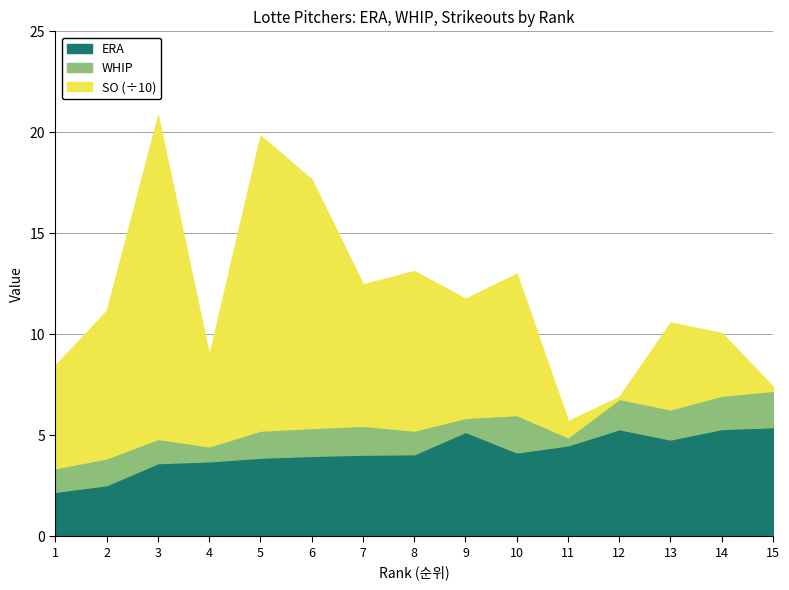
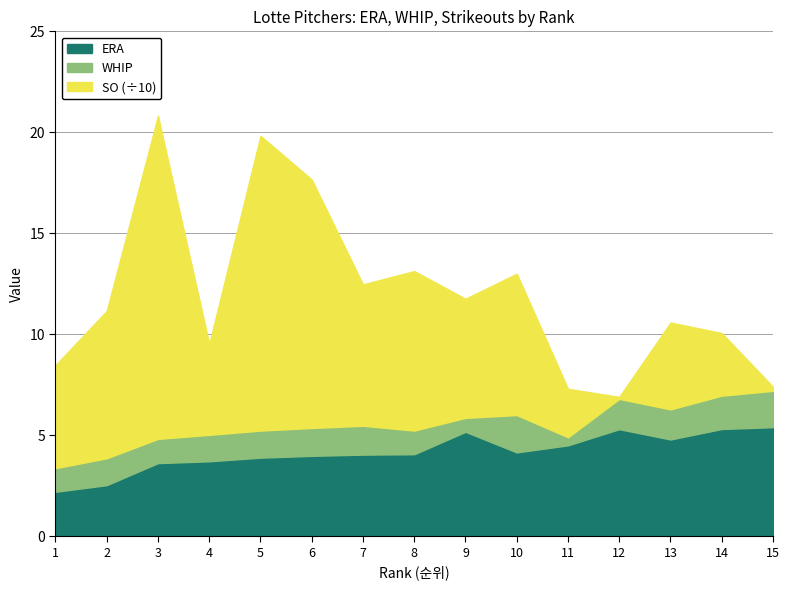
  {
    "WHIP": {
-     "4": 0.7
+     "4": 1.3
    },
    "SO (÷10)": {
      "1": 5.1,
      "2": 7.3,
      "3": 16.0,
      "4": 4.5,
      "5": 14.6,
      "6": 12.3,
      "7": 7.0,
      "8": 7.9,
      "9": 5.9,
      "10": 7.0,
-     "11": 0.8,
+     "11": 2.4,
      "13": 4.3,
      "14": 3.1,
      "15": 0.2
    }
  }
